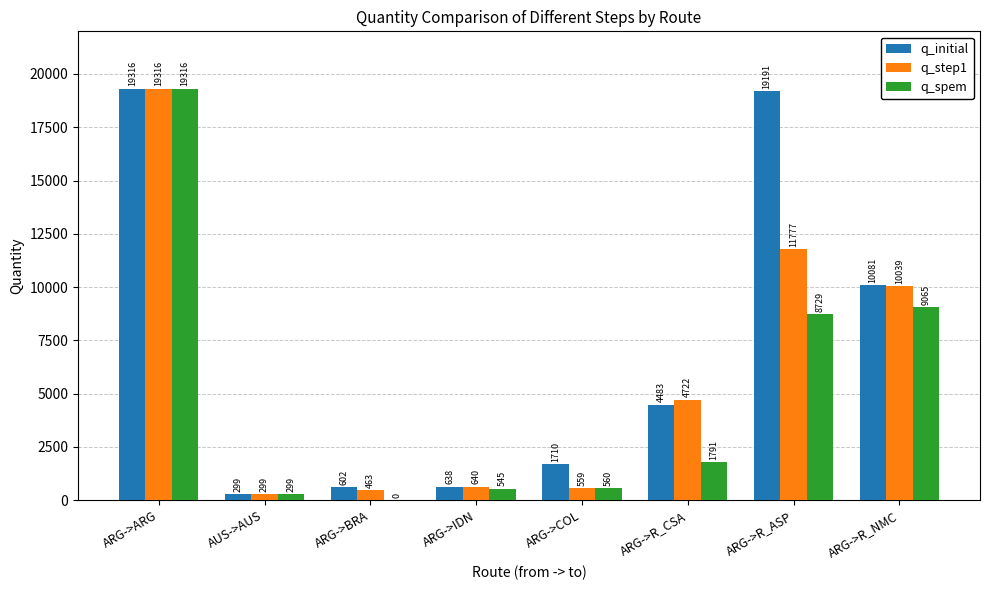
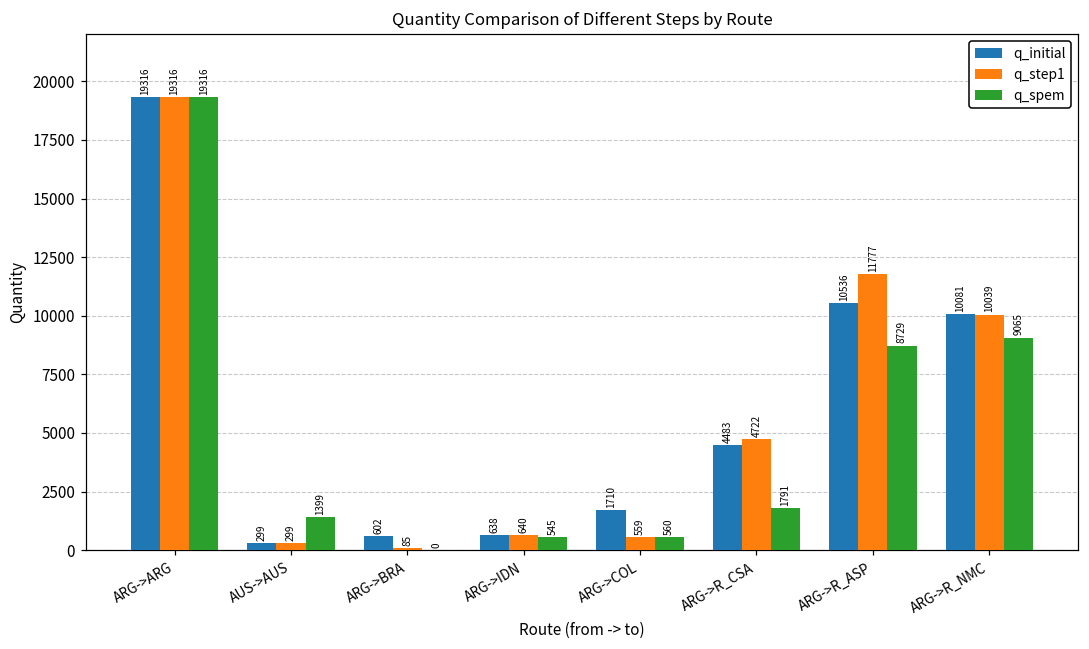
  {
    "q_initial": {
      "ARG->ARG": 19316,
      "AUS->AUS": 299,
      "ARG->BRA": 602,
      "ARG->IDN": 638,
      "ARG->COL": 1710,
      "ARG->R_CSA": 4483,
-     "ARG->R_ASP": 19191,
+     "ARG->R_ASP": 10536,
      "ARG->R_NMC": 10081
    },
    "q_step1": {
      "ARG->ARG": 19316,
      "AUS->AUS": 299,
-     "ARG->BRA": 463,
+     "ARG->BRA": 85,
      "ARG->IDN": 640,
      "ARG->COL": 559,
      "ARG->R_CSA": 4722,
      "ARG->R_ASP": 11777,
      "ARG->R_NMC": 10039
    },
    "q_spem": {
      "ARG->ARG": 19316,
-     "AUS->AUS": 299,
+     "AUS->AUS": 1399,
      "ARG->BRA": 0,
      "ARG->IDN": 545,
      "ARG->COL": 560,
      "ARG->R_CSA": 1791,
      "ARG->R_ASP": 8729,
      "ARG->R_NMC": 9065
    }
  }
